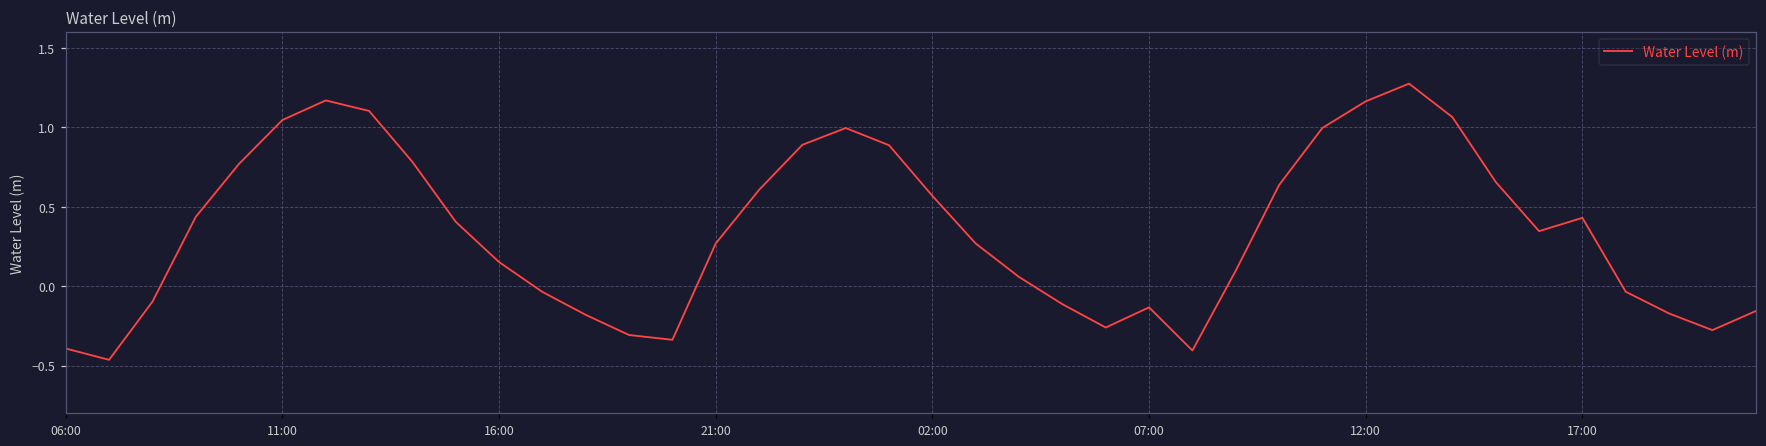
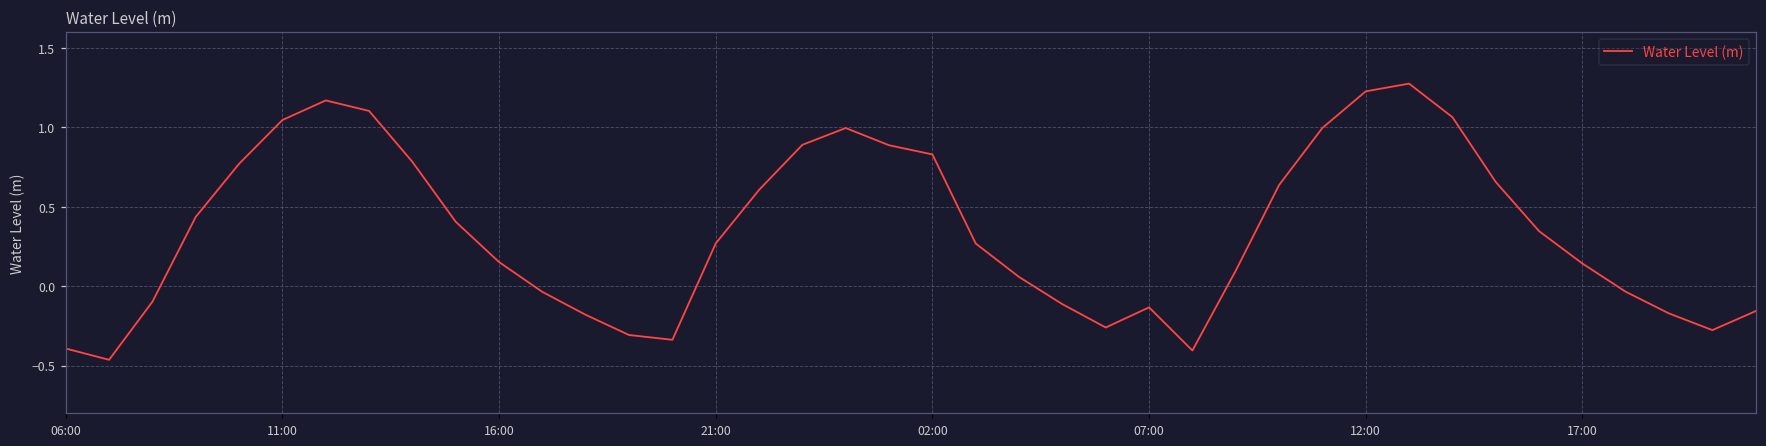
  {
    "06:00": -0.39,
    "11:00": 1.05,
    "16:00": 0.15,
    "21:00": 0.27,
-   "02:00": 0.57,
+   "02:00": 0.83,
    "07:00": -0.13,
-   "12:00": 1.16,
-   "17:00": 0.43
+   "12:00": 1.23,
+   "17:00": 0.14
  }
